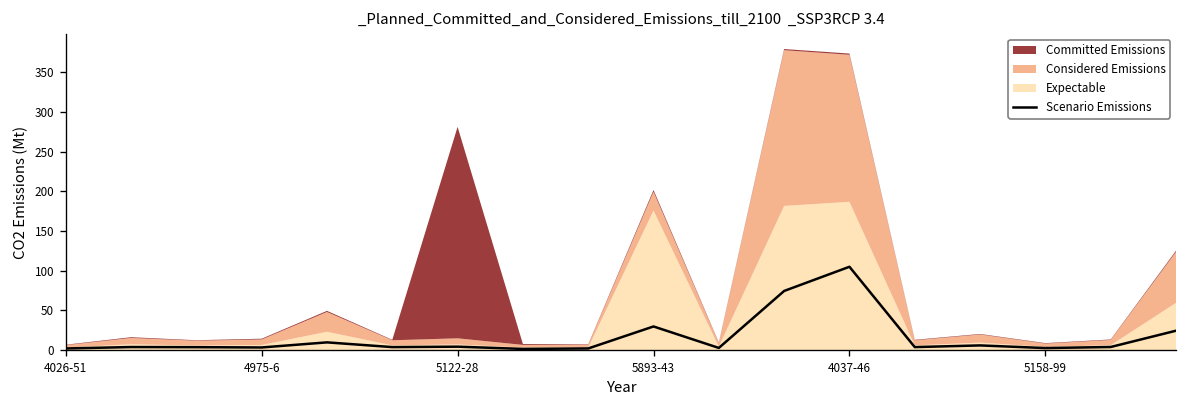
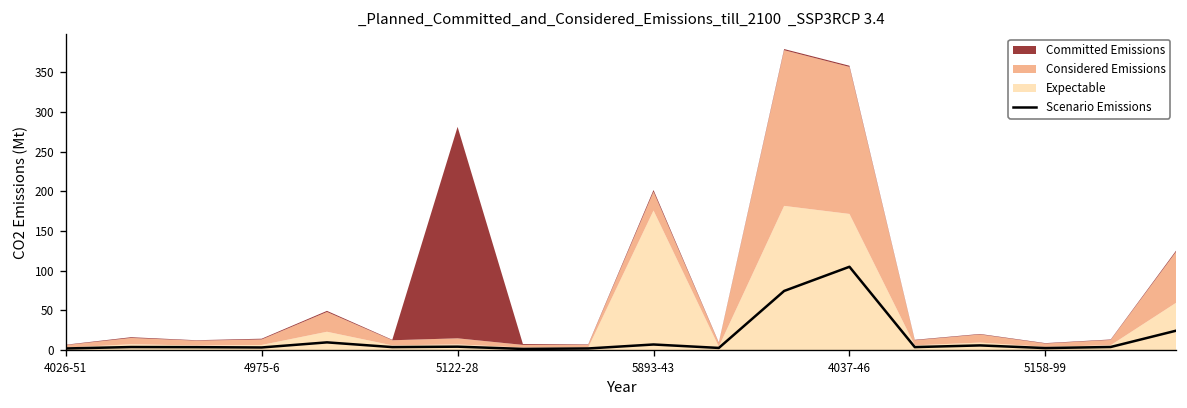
  {
    "Scenario Emissions": {
-     "5893-43": 30,
+     "5893-43": 10,
      "4037-46": 100
    },
    "Expectable": {
      "5893-43": 180,
-     "4037-46": 190
+     "4037-46": 170
    },
    "Considered Emissions": {
      "5122-28": 10
    },
    "Committed Emissions": {
      "5122-28": 270
    }
  }
